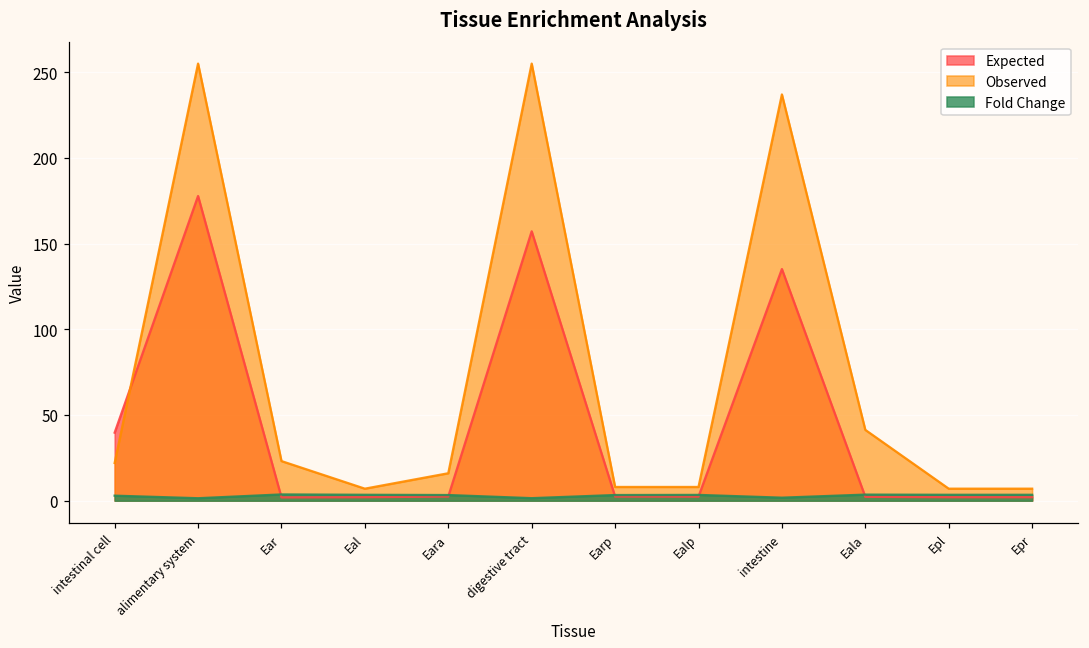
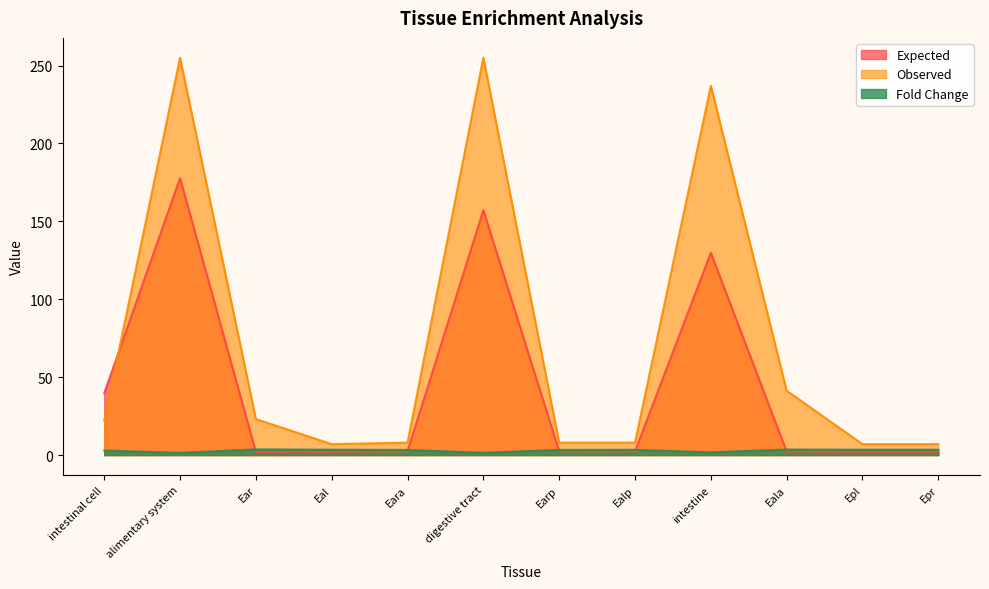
  {
    "Expected": {
      "intestinal cell": 40,
      "alimentary system": 178,
      "Ear": 2,
      "digestive tract": 157,
-     "intestine": 135
+     "intestine": 130
    },
    "Observed": {
      "intestinal cell": 22,
      "alimentary system": 255,
      "Ear": 23,
      "Eal": 7,
-     "Eara": 16,
+     "Eara": 8,
      "digestive tract": 255,
      "Earp": 8,
      "Ealp": 8,
      "intestine": 237,
      "Eala": 41,
      "Epl": 7,
      "Epr": 7
    },
    "Fold Change": {
      "intestinal cell": 3,
      "alimentary system": 1,
      "Ear": 4,
      "digestive tract": 1,
      "intestine": 2
    }
  }
